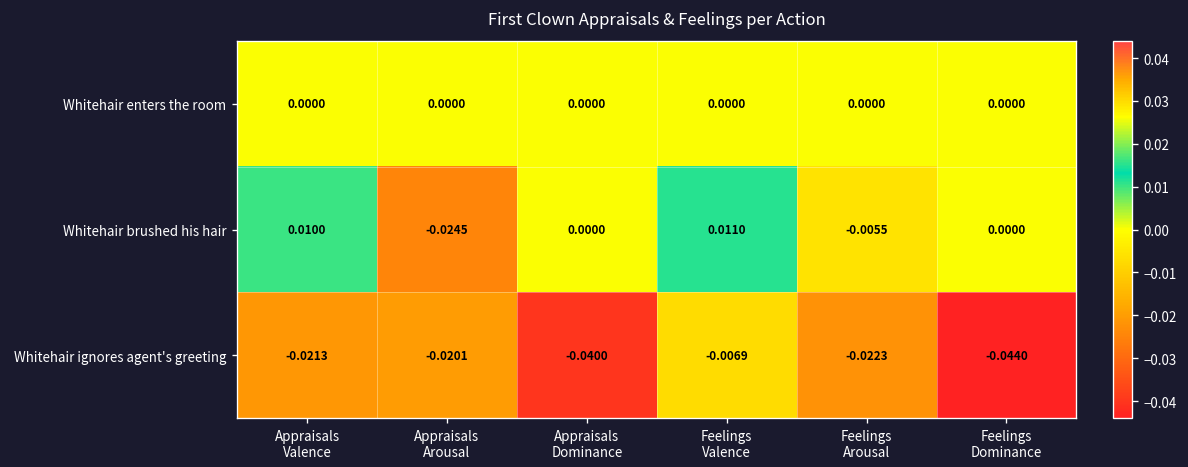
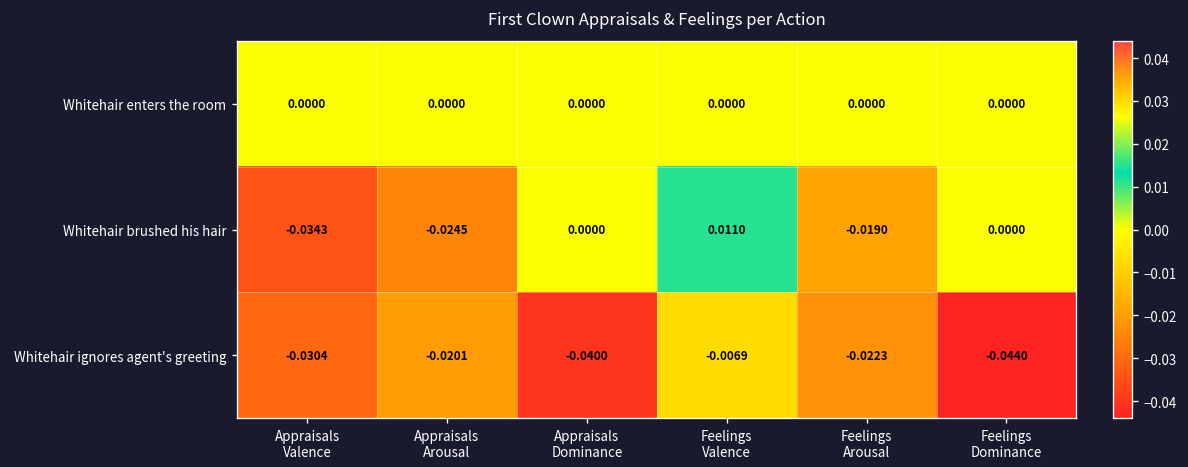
  {
    "Whitehair enters the room": {
      "Appraisals Valence": 0.0000,
      "Appraisals Arousal": 0.0000,
      "Appraisals Dominance": 0.0000,
      "Feelings Valence": 0.0000,
      "Feelings Arousal": 0.0000,
      "Feelings Dominance": 0.0000
    },
    "Whitehair brushed his hair": {
-     "Appraisals Valence": 0.0100,
+     "Appraisals Valence": -0.0343,
      "Appraisals Arousal": -0.0245,
      "Appraisals Dominance": 0.0000,
      "Feelings Valence": 0.0110,
-     "Feelings Arousal": -0.0055,
+     "Feelings Arousal": -0.0190,
      "Feelings Dominance": 0.0000
    },
    "Whitehair ignores agent's greeting": {
-     "Appraisals Valence": -0.0213,
+     "Appraisals Valence": -0.0304,
      "Appraisals Arousal": -0.0201,
      "Appraisals Dominance": -0.0400,
      "Feelings Valence": -0.0069,
      "Feelings Arousal": -0.0223,
      "Feelings Dominance": -0.0440
    }
  }
